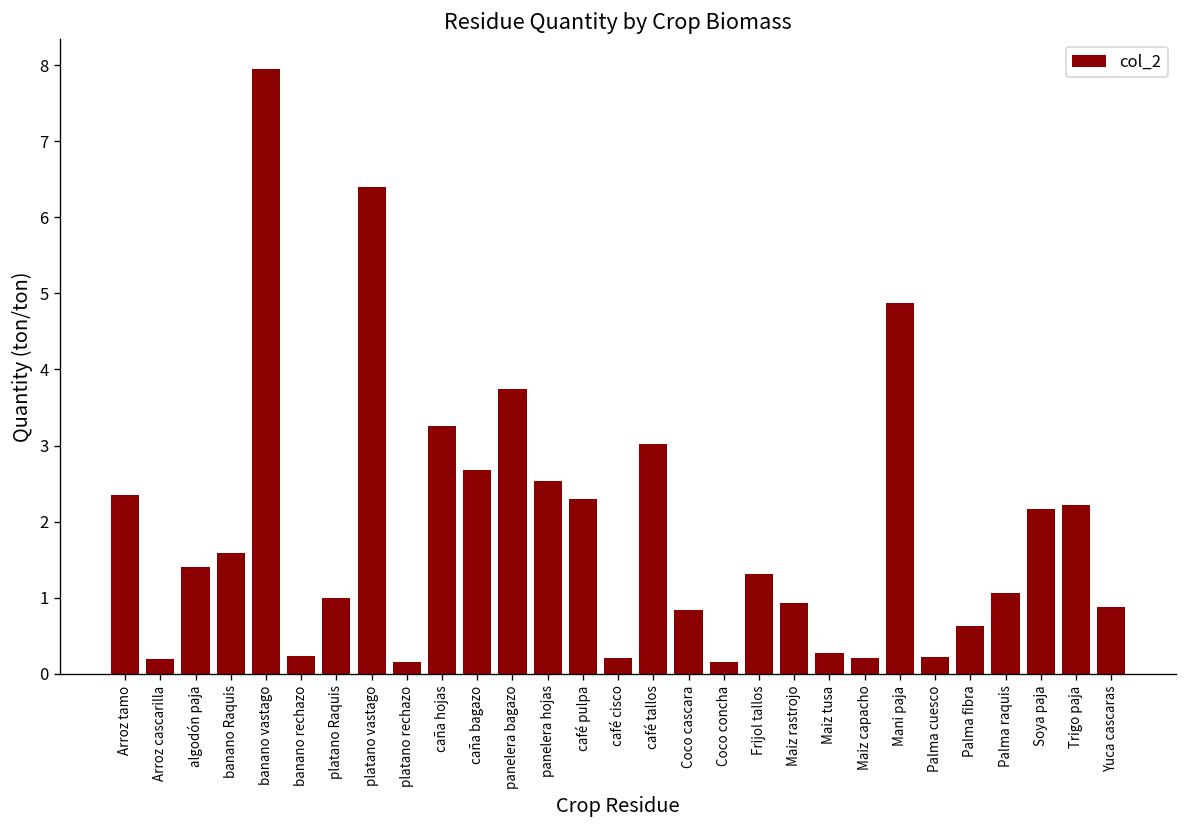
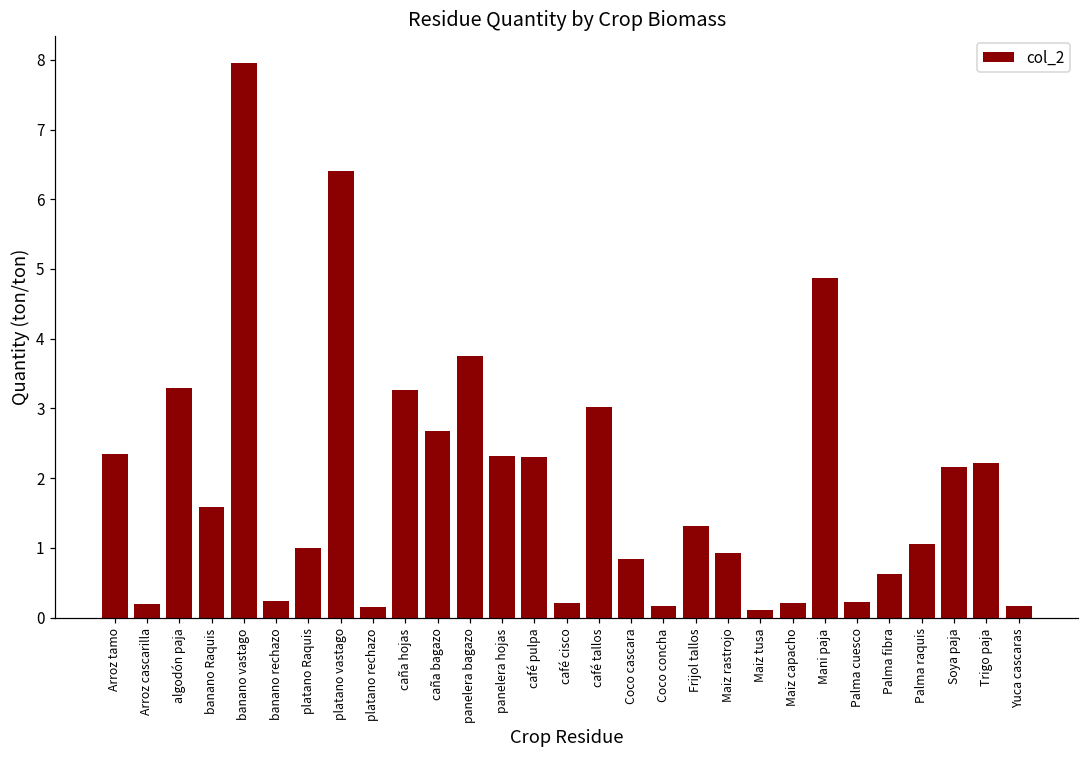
  {
    "Arroz tamo": 2.4,
    "Arroz cascarilla": 0.2,
-   "algodón paja": 1.4,
+   "algodón paja": 3.3,
    "banano Raquis": 1.6,
    "banano vastago": 8.0,
    "banano rechazo": 0.2,
    "platano Raquis": 1.0,
    "platano vastago": 6.4,
    "platano rechazo": 0.2,
    "caña hojas": 3.3,
    "caña bagazo": 2.7,
    "panelera bagazo": 3.8,
-   "panelera hojas": 2.5,
+   "panelera hojas": 2.3,
    "café pulpa": 2.3,
    "café cisco": 0.2,
    "café tallos": 3.0,
    "Coco cascara": 0.8,
    "Coco concha": 0.2,
    "Frijol tallos": 1.3,
    "Maiz rastrojo": 0.9,
-   "Maiz tusa": 0.3,
+   "Maiz tusa": 0.1,
    "Maiz capacho": 0.2,
    "Mani paja": 4.9,
    "Palma cuesco": 0.2,
    "Palma fibra": 0.6,
    "Palma raquis": 1.1,
    "Soya paja": 2.2,
    "Trigo paja": 2.2,
-   "Yuca cascaras": 0.9
+   "Yuca cascaras": 0.2
  }
